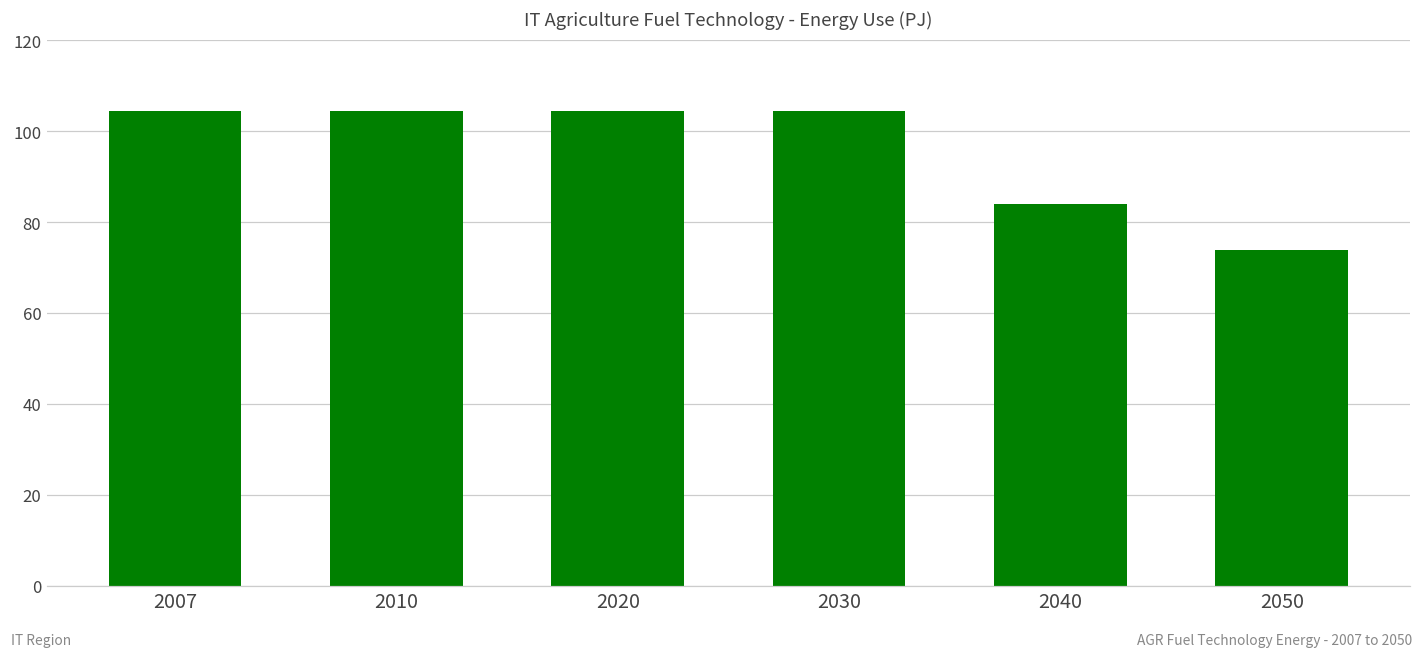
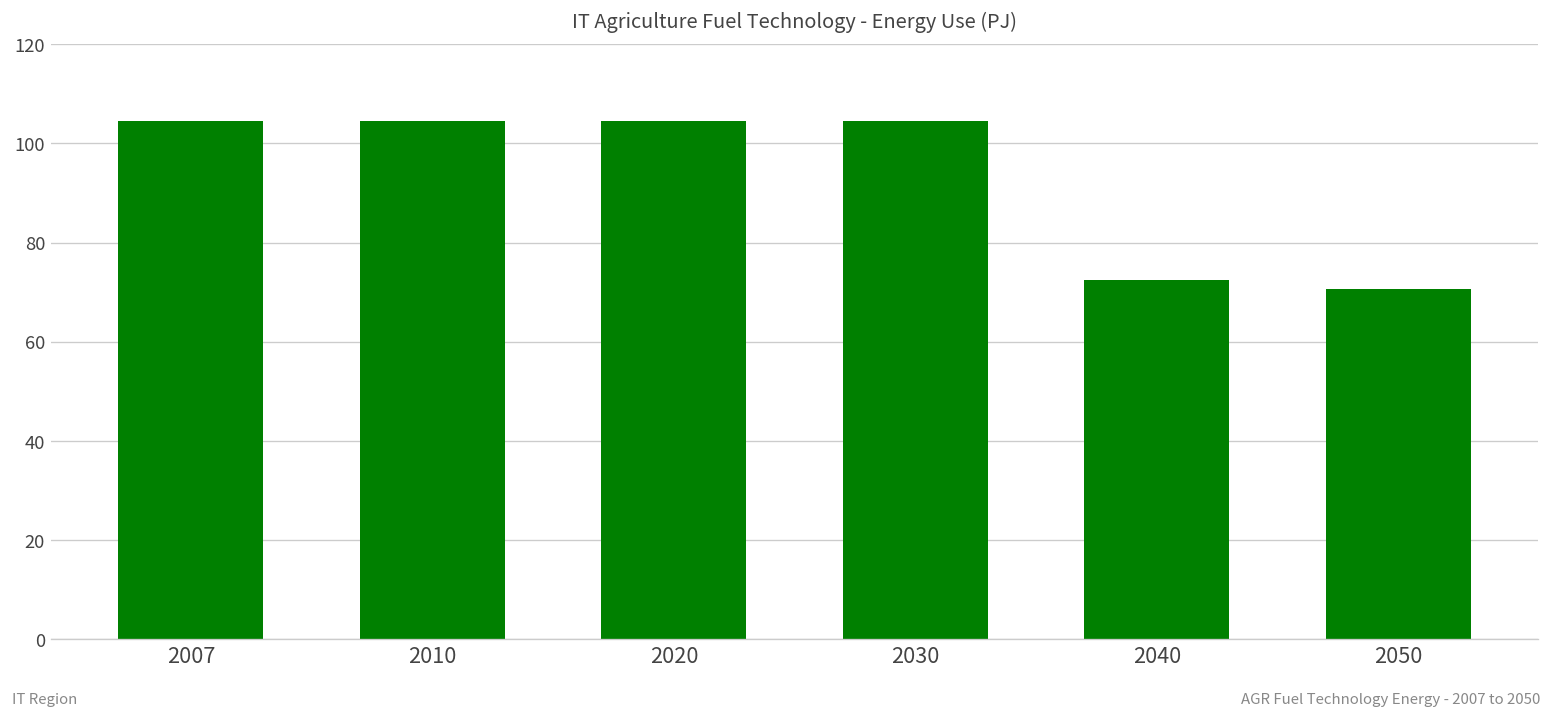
  {
    "2007": 104,
    "2010": 104,
    "2020": 104,
    "2030": 104,
-   "2040": 84,
-   "2050": 74
+   "2040": 72,
+   "2050": 71
  }
